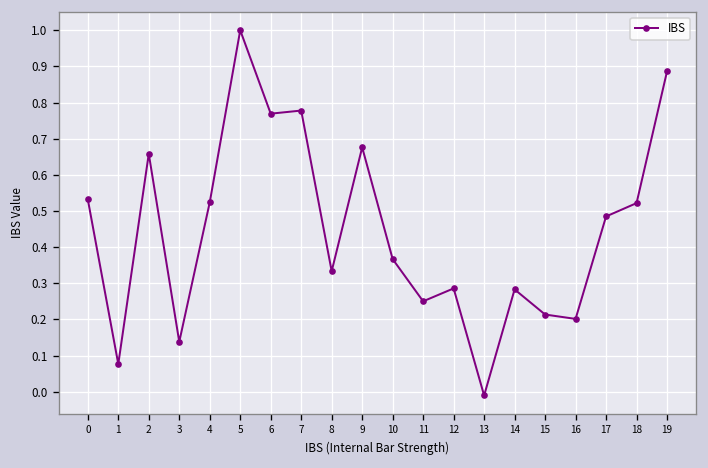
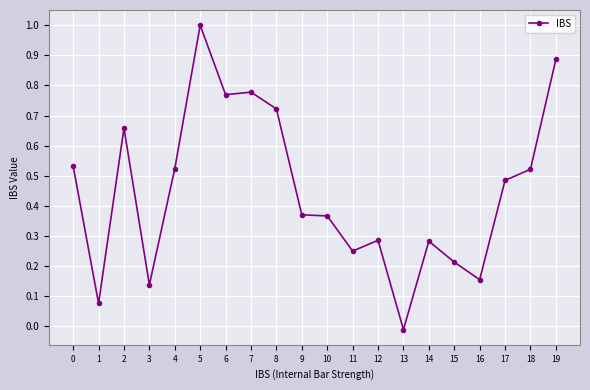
  {
    "0": 0.53,
    "1": 0.08,
    "2": 0.66,
    "3": 0.14,
    "4": 0.52,
    "5": 1.00,
    "6": 0.77,
    "7": 0.78,
-   "8": 0.33,
-   "9": 0.68,
+   "8": 0.72,
+   "9": 0.37,
    "10": 0.37,
    "11": 0.25,
    "12": 0.29,
    "13": -0.01,
    "14": 0.28,
    "15": 0.21,
-   "16": 0.20,
+   "16": 0.16,
    "17": 0.48,
    "18": 0.52,
    "19": 0.89
  }
